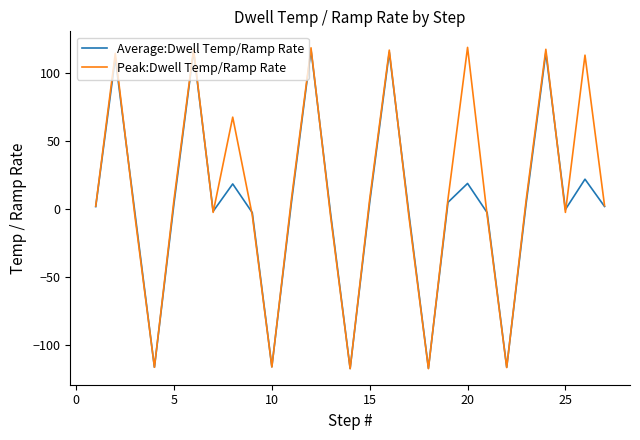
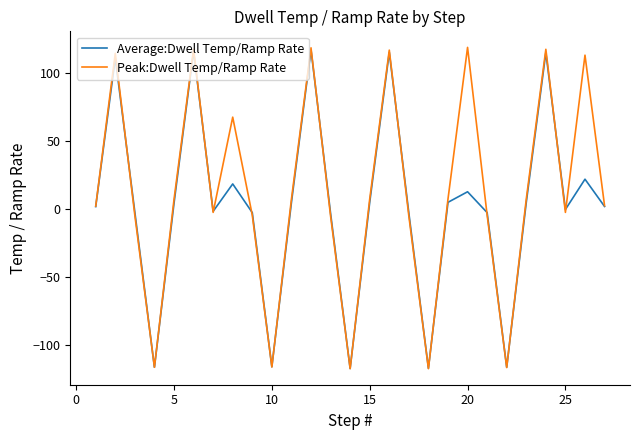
  {
    "Average:Dwell Temp/Ramp Rate": {
      "5": 4,
      "15": 5,
-     "20": 19,
+     "20": 13,
      "25": 0
    },
    "Peak:Dwell Temp/Ramp Rate": {
      "5": 7,
      "15": 7,
      "20": 119,
      "25": -2
    }
  }
